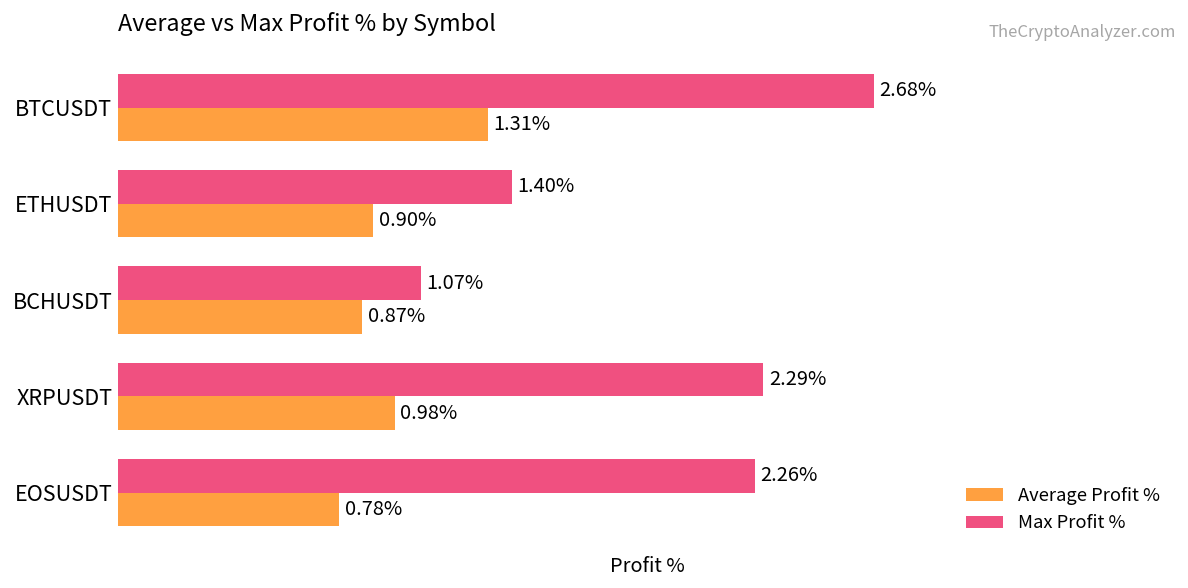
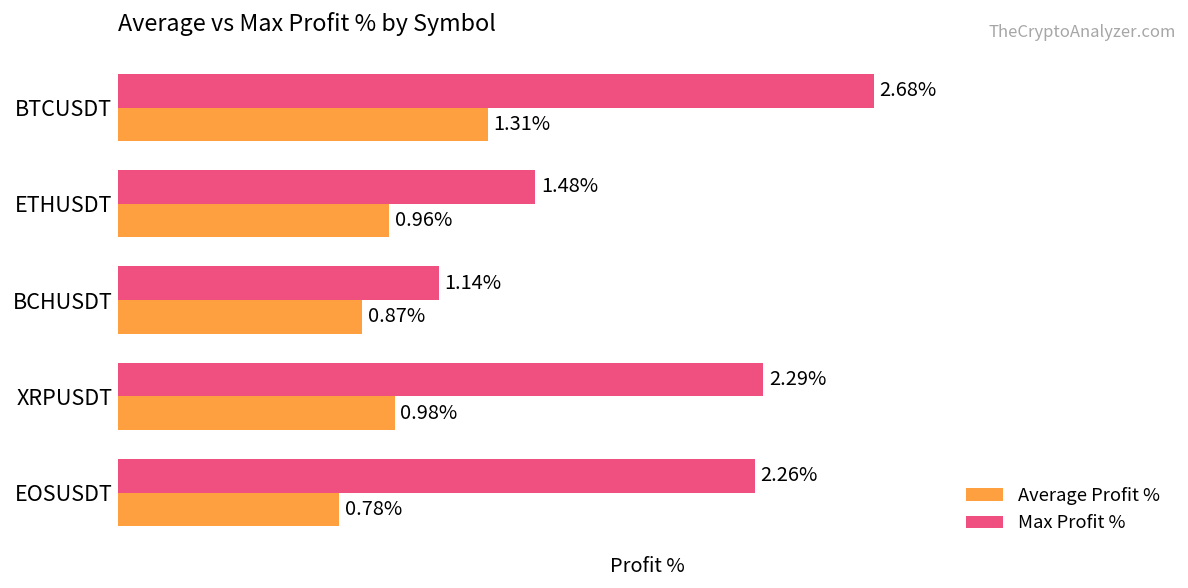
  {
    "Average Profit %": {
      "BTCUSDT": "1.31%",
-     "ETHUSDT": "0.90%",
+     "ETHUSDT": "0.96%",
      "BCHUSDT": "0.87%",
      "XRPUSDT": "0.98%",
      "EOSUSDT": "0.78%"
    },
    "Max Profit %": {
      "BTCUSDT": "2.68%",
-     "ETHUSDT": "1.40%",
-     "BCHUSDT": "1.07%",
+     "ETHUSDT": "1.48%",
+     "BCHUSDT": "1.14%",
      "XRPUSDT": "2.29%",
      "EOSUSDT": "2.26%"
    }
  }
